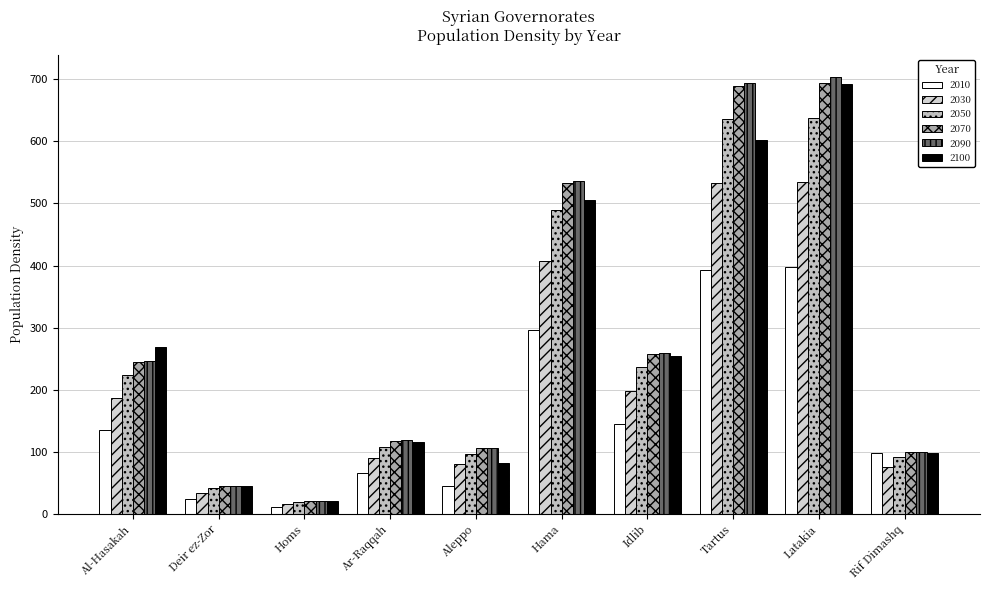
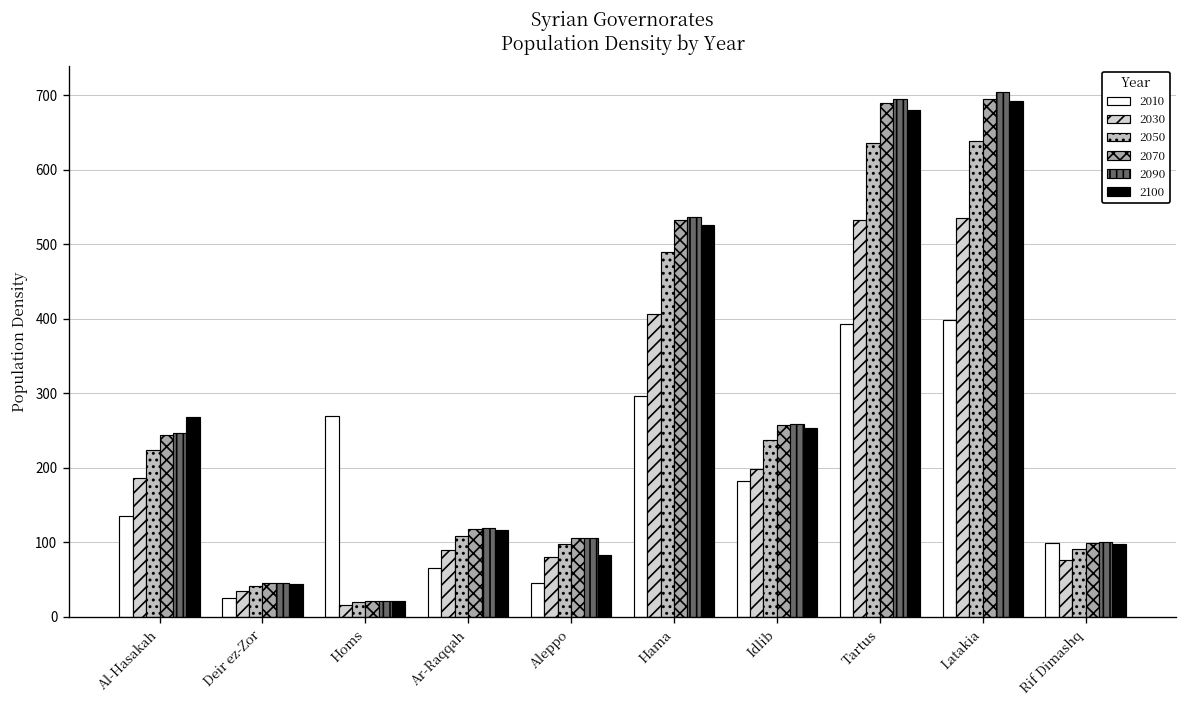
  {
    "2010": {
      "Al-Hasakah": 140,
      "Deir ez-Zor": 20,
-     "Homs": 10,
+     "Homs": 270,
      "Ar-Raqqah": 70,
      "Aleppo": 40,
      "Hama": 300,
-     "Idlib": 140,
+     "Idlib": 180,
      "Tartus": 390,
      "Latakia": 400,
      "Rif Dimashq": 100
    },
    "2090": {
      "Al-Hasakah": 250,
      "Deir ez-Zor": 50,
      "Homs": 20,
      "Ar-Raqqah": 120,
      "Aleppo": 110,
      "Hama": 540,
      "Idlib": 260,
      "Tartus": 690,
      "Latakia": 700,
      "Rif Dimashq": 100
    },
    "2100": {
      "Al-Hasakah": 270,
      "Deir ez-Zor": 40,
      "Homs": 20,
      "Ar-Raqqah": 120,
      "Aleppo": 80,
-     "Hama": 510,
+     "Hama": 530,
      "Idlib": 250,
-     "Tartus": 600,
+     "Tartus": 680,
      "Latakia": 690,
      "Rif Dimashq": 100
    }
  }
